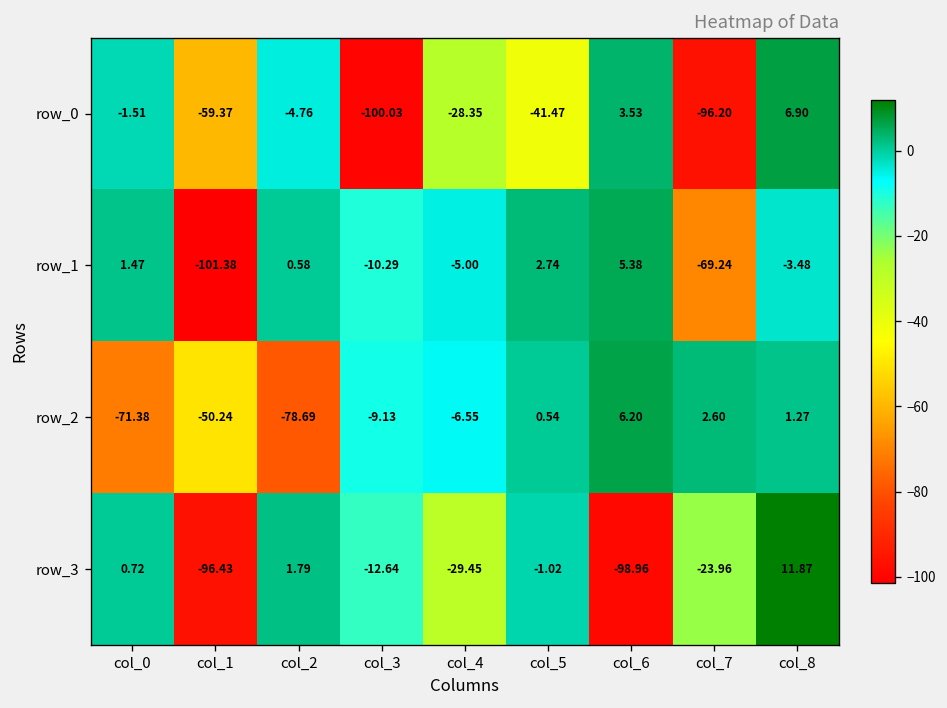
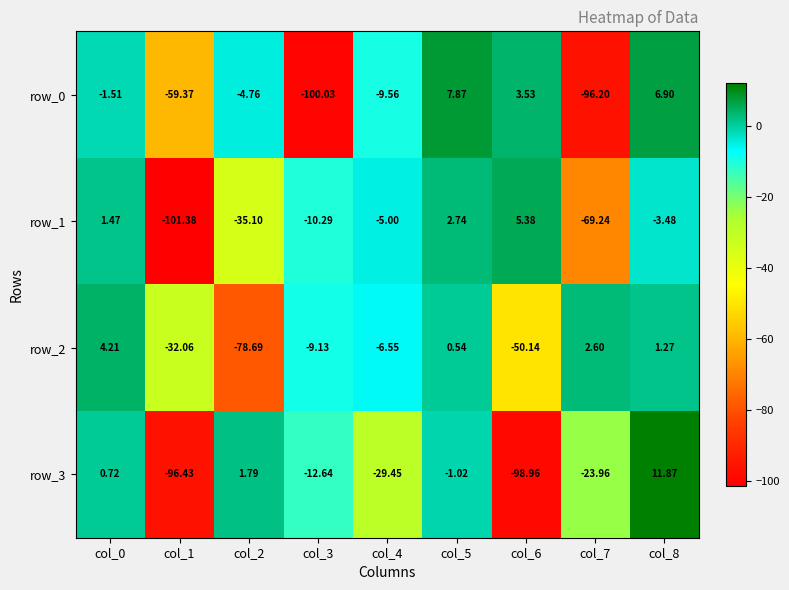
  {
    "row_0": {
      "col_0": -1.51,
      "col_1": -59.37,
      "col_2": -4.76,
      "col_3": -100.03,
-     "col_4": -28.35,
-     "col_5": -41.47,
+     "col_4": -9.56,
+     "col_5": 7.87,
      "col_6": 3.53,
      "col_7": -96.20,
      "col_8": 6.90
    },
    "row_1": {
      "col_0": 1.47,
      "col_1": -101.38,
-     "col_2": 0.58,
+     "col_2": -35.10,
      "col_3": -10.29,
      "col_4": -5.00,
      "col_5": 2.74,
      "col_6": 5.38,
      "col_7": -69.24,
      "col_8": -3.48
    },
    "row_2": {
-     "col_0": -71.38,
-     "col_1": -50.24,
+     "col_0": 4.21,
+     "col_1": -32.06,
      "col_2": -78.69,
      "col_3": -9.13,
      "col_4": -6.55,
      "col_5": 0.54,
-     "col_6": 6.20,
+     "col_6": -50.14,
      "col_7": 2.60,
      "col_8": 1.27
    },
    "row_3": {
      "col_0": 0.72,
      "col_1": -96.43,
      "col_2": 1.79,
      "col_3": -12.64,
      "col_4": -29.45,
      "col_5": -1.02,
      "col_6": -98.96,
      "col_7": -23.96,
      "col_8": 11.87
    }
  }
